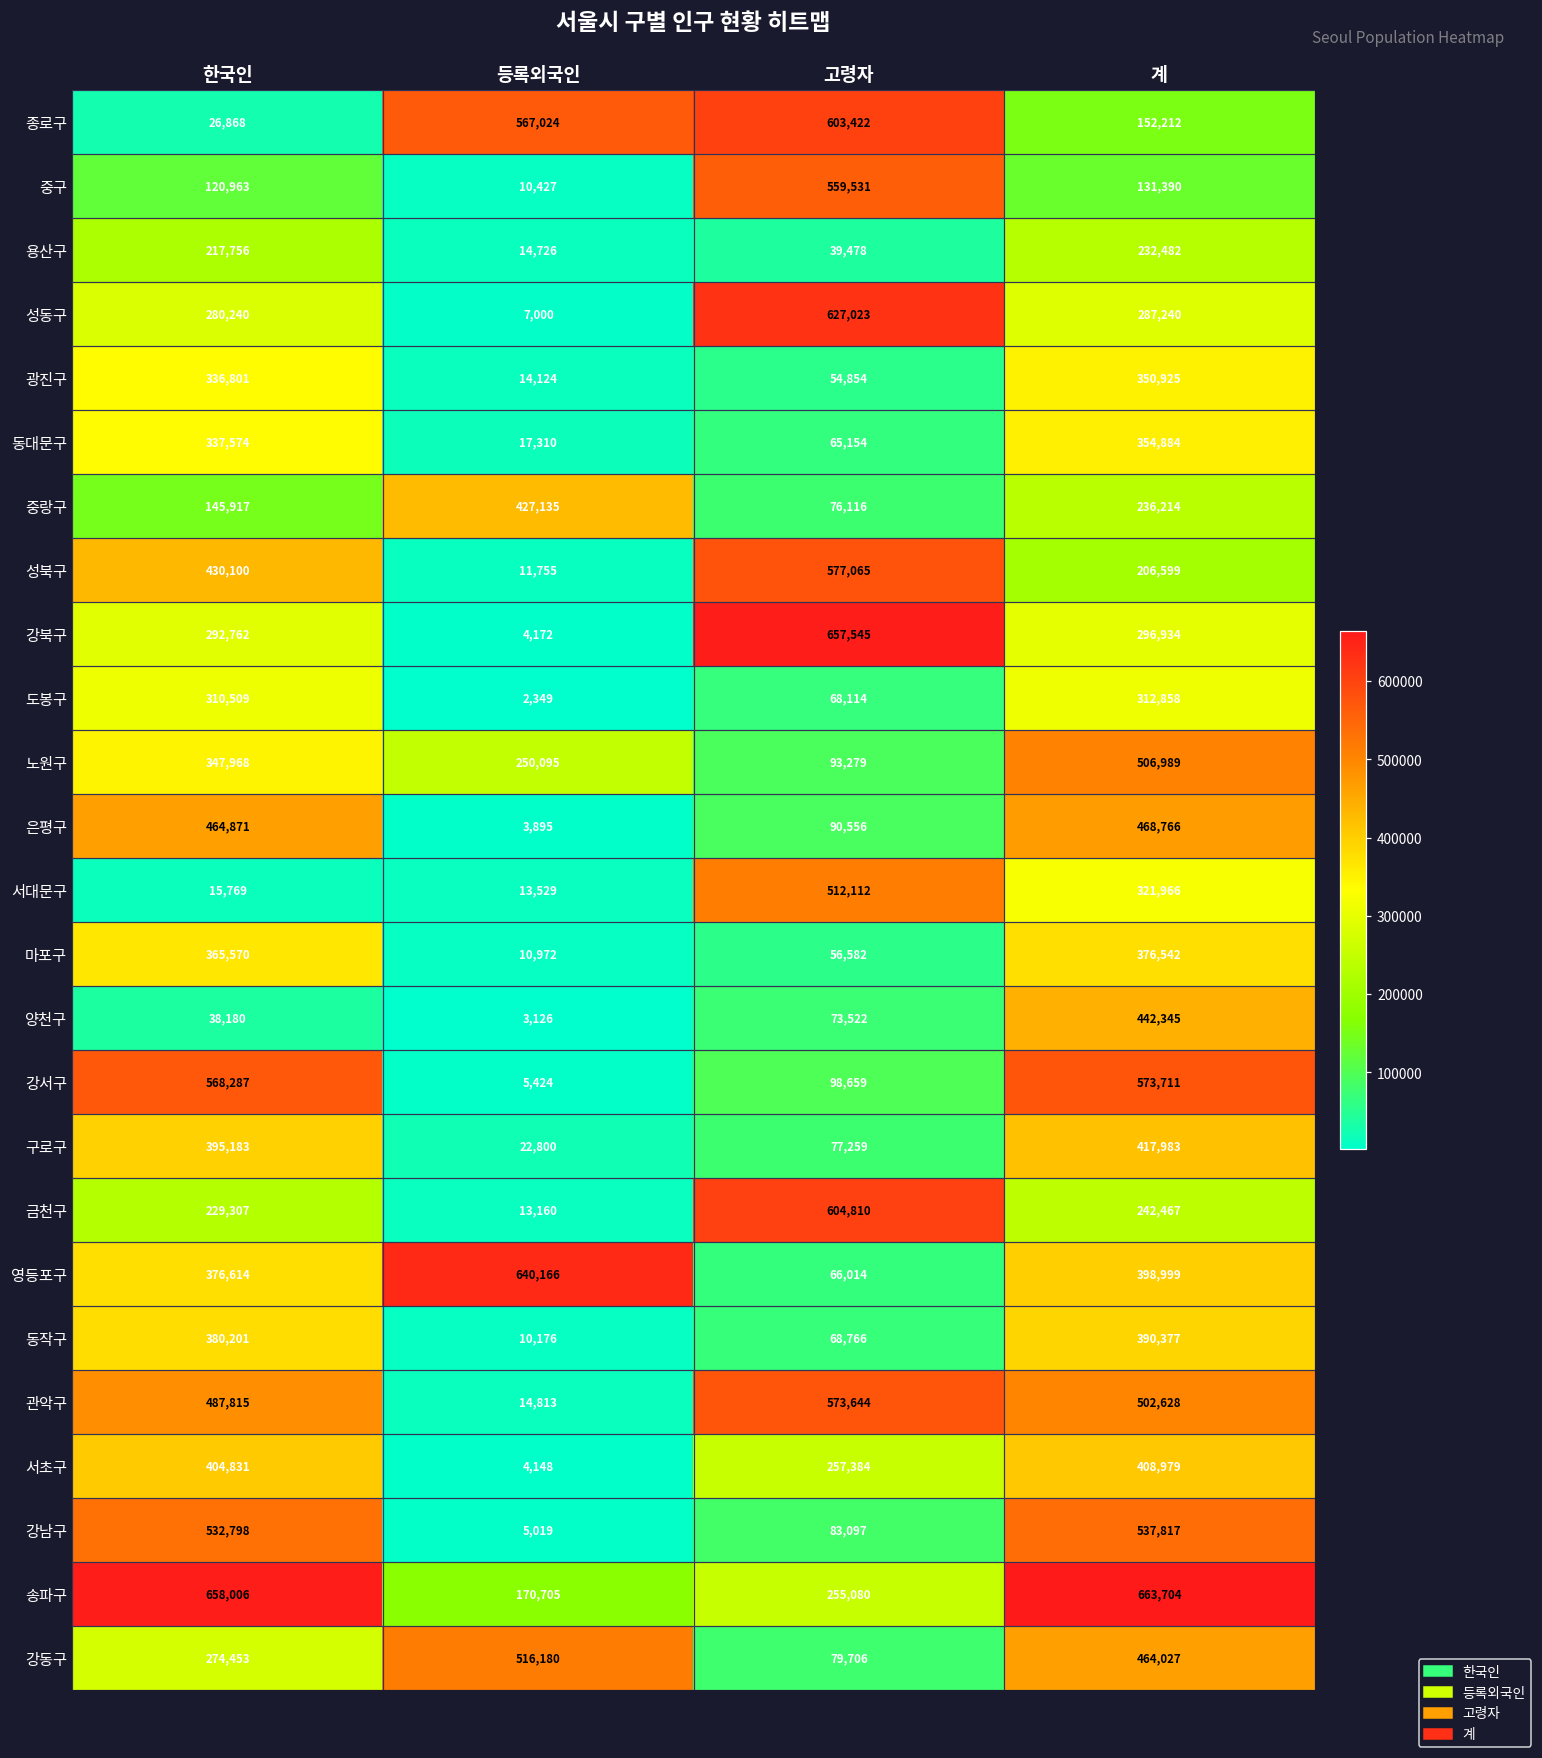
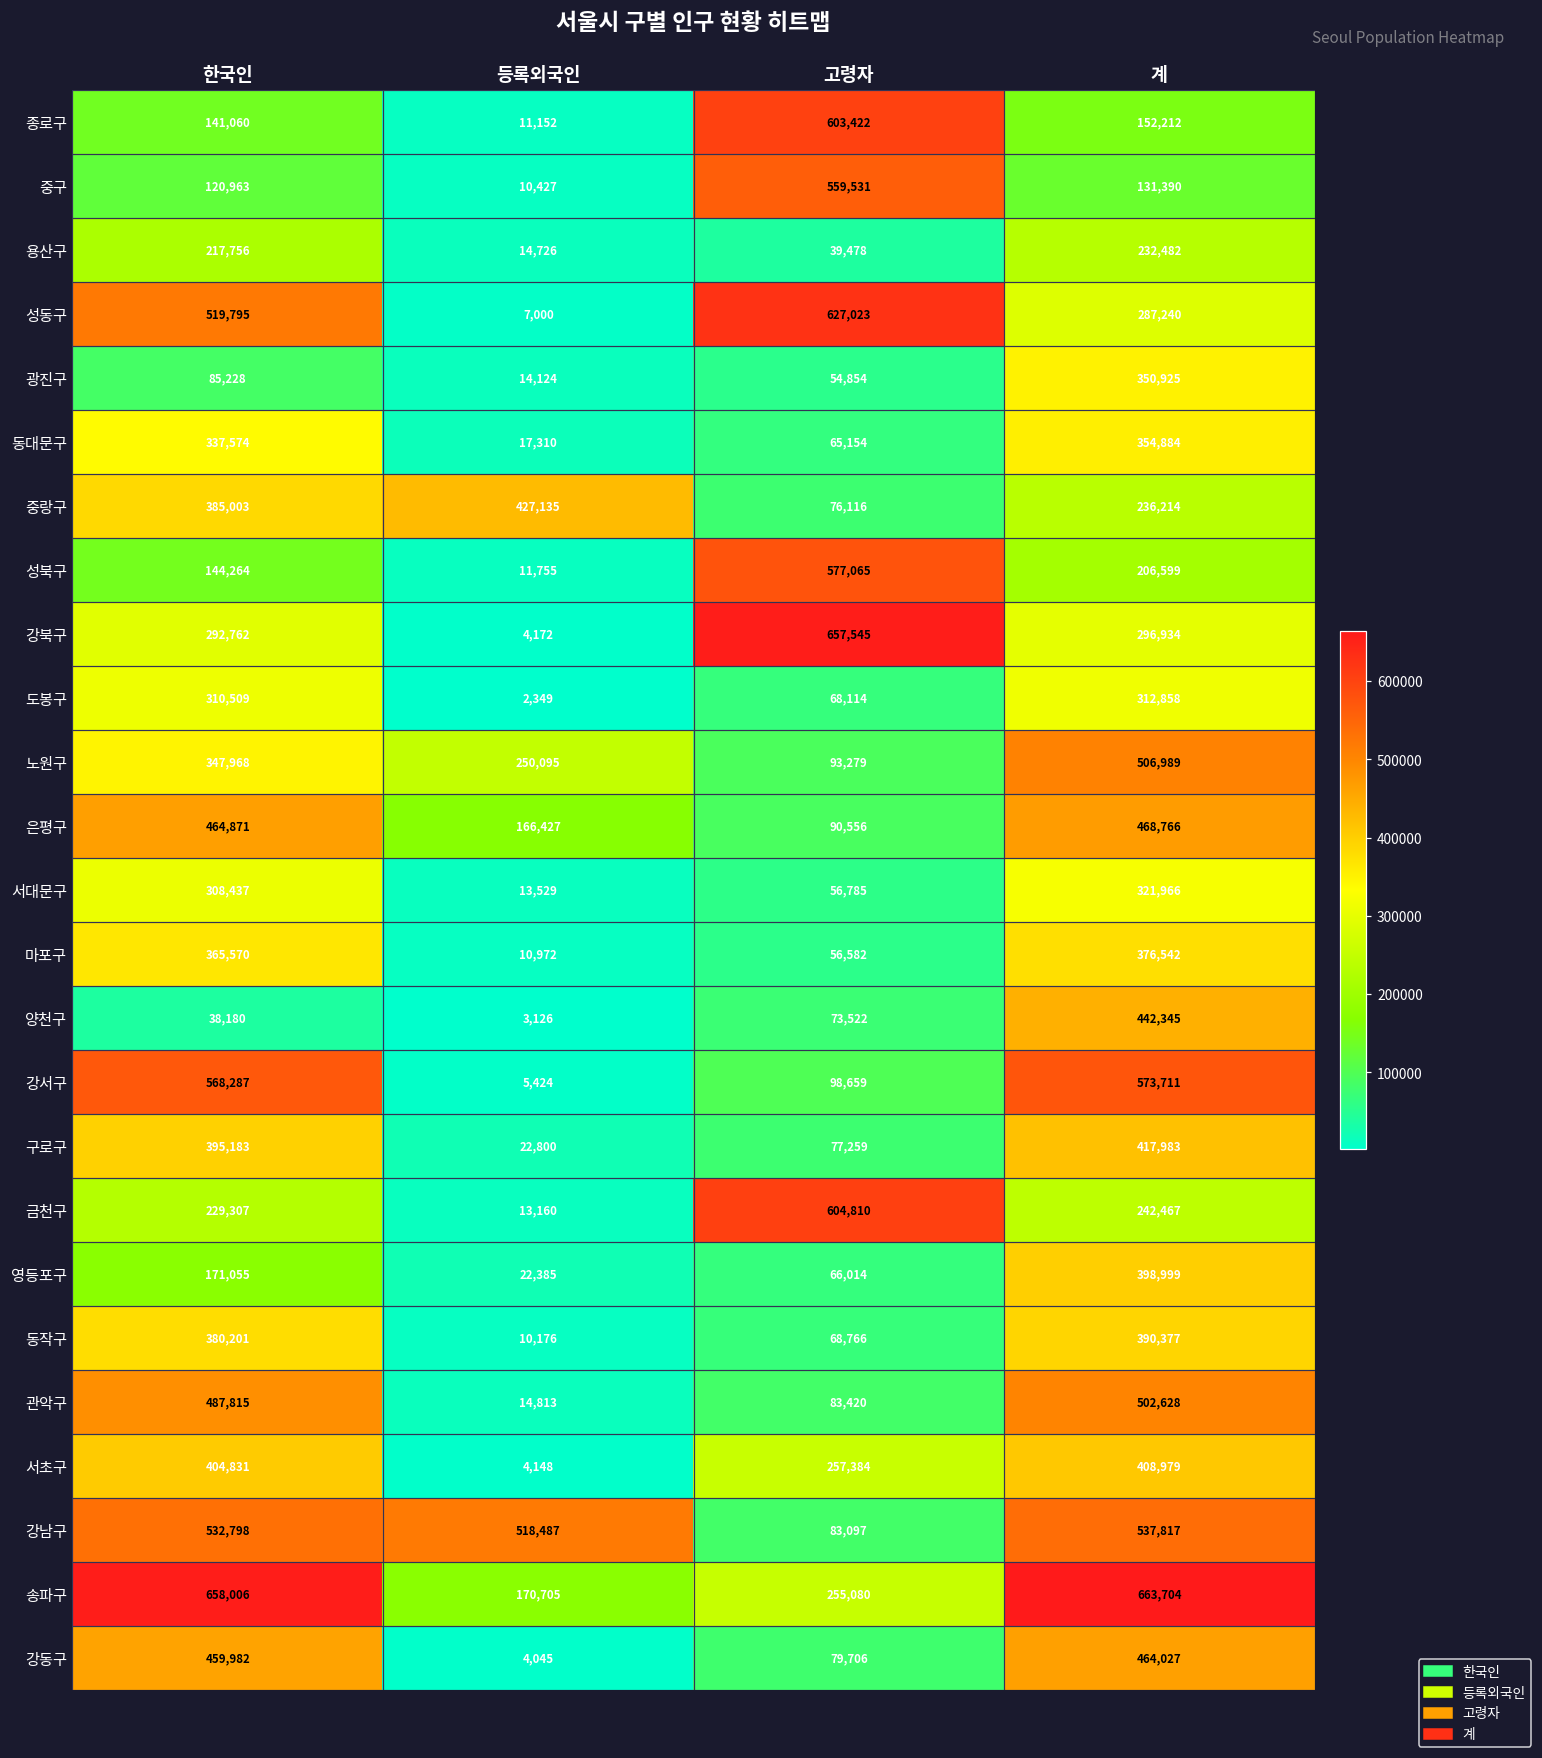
  {
    "종로구": {
-     "한국인": "26,868",
-     "등록외국인": "567,024",
+     "한국인": "141,060",
+     "등록외국인": "11,152",
      "고령자": "603,422",
      "계": "152,212"
    },
    "중구": {
      "한국인": "120,963",
      "등록외국인": "10,427",
      "고령자": "559,531",
      "계": "131,390"
    },
    "용산구": {
      "한국인": "217,756",
      "등록외국인": "14,726",
      "고령자": "39,478",
      "계": "232,482"
    },
    "성동구": {
-     "한국인": "280,240",
+     "한국인": "519,795",
      "등록외국인": "7,000",
      "고령자": "627,023",
      "계": "287,240"
    },
    "광진구": {
-     "한국인": "336,801",
+     "한국인": "85,228",
      "등록외국인": "14,124",
      "고령자": "54,854",
      "계": "350,925"
    },
    "동대문구": {
      "한국인": "337,574",
      "등록외국인": "17,310",
      "고령자": "65,154",
      "계": "354,884"
    },
    "중랑구": {
-     "한국인": "145,917",
+     "한국인": "385,003",
      "등록외국인": "427,135",
      "고령자": "76,116",
      "계": "236,214"
    },
    "성북구": {
-     "한국인": "430,100",
+     "한국인": "144,264",
      "등록외국인": "11,755",
      "고령자": "577,065",
      "계": "206,599"
    },
    "강북구": {
      "한국인": "292,762",
      "등록외국인": "4,172",
      "고령자": "657,545",
      "계": "296,934"
    },
    "도봉구": {
      "한국인": "310,509",
      "등록외국인": "2,349",
      "고령자": "68,114",
      "계": "312,858"
    },
    "노원구": {
      "한국인": "347,968",
      "등록외국인": "250,095",
      "고령자": "93,279",
      "계": "506,989"
    },
    "은평구": {
      "한국인": "464,871",
-     "등록외국인": "3,895",
+     "등록외국인": "166,427",
      "고령자": "90,556",
      "계": "468,766"
    },
    "서대문구": {
-     "한국인": "15,769",
+     "한국인": "308,437",
      "등록외국인": "13,529",
-     "고령자": "512,112",
+     "고령자": "56,785",
      "계": "321,966"
    },
    "마포구": {
      "한국인": "365,570",
      "등록외국인": "10,972",
      "고령자": "56,582",
      "계": "376,542"
    },
    "양천구": {
      "한국인": "38,180",
      "등록외국인": "3,126",
      "고령자": "73,522",
      "계": "442,345"
    },
    "강서구": {
      "한국인": "568,287",
      "등록외국인": "5,424",
      "고령자": "98,659",
      "계": "573,711"
    },
    "구로구": {
      "한국인": "395,183",
      "등록외국인": "22,800",
      "고령자": "77,259",
      "계": "417,983"
    },
    "금천구": {
      "한국인": "229,307",
      "등록외국인": "13,160",
      "고령자": "604,810",
      "계": "242,467"
    },
    "영등포구": {
-     "한국인": "376,614",
-     "등록외국인": "640,166",
+     "한국인": "171,055",
+     "등록외국인": "22,385",
      "고령자": "66,014",
      "계": "398,999"
    },
    "동작구": {
      "한국인": "380,201",
      "등록외국인": "10,176",
      "고령자": "68,766",
      "계": "390,377"
    },
    "관악구": {
      "한국인": "487,815",
      "등록외국인": "14,813",
-     "고령자": "573,644",
+     "고령자": "83,420",
      "계": "502,628"
    },
    "서초구": {
      "한국인": "404,831",
      "등록외국인": "4,148",
      "고령자": "257,384",
      "계": "408,979"
    },
    "강남구": {
      "한국인": "532,798",
-     "등록외국인": "5,019",
+     "등록외국인": "518,487",
      "고령자": "83,097",
      "계": "537,817"
    },
    "송파구": {
      "한국인": "658,006",
      "등록외국인": "170,705",
      "고령자": "255,080",
      "계": "663,704"
    },
    "강동구": {
-     "한국인": "274,453",
-     "등록외국인": "516,180",
+     "한국인": "459,982",
+     "등록외국인": "4,045",
      "고령자": "79,706",
      "계": "464,027"
    }
  }
